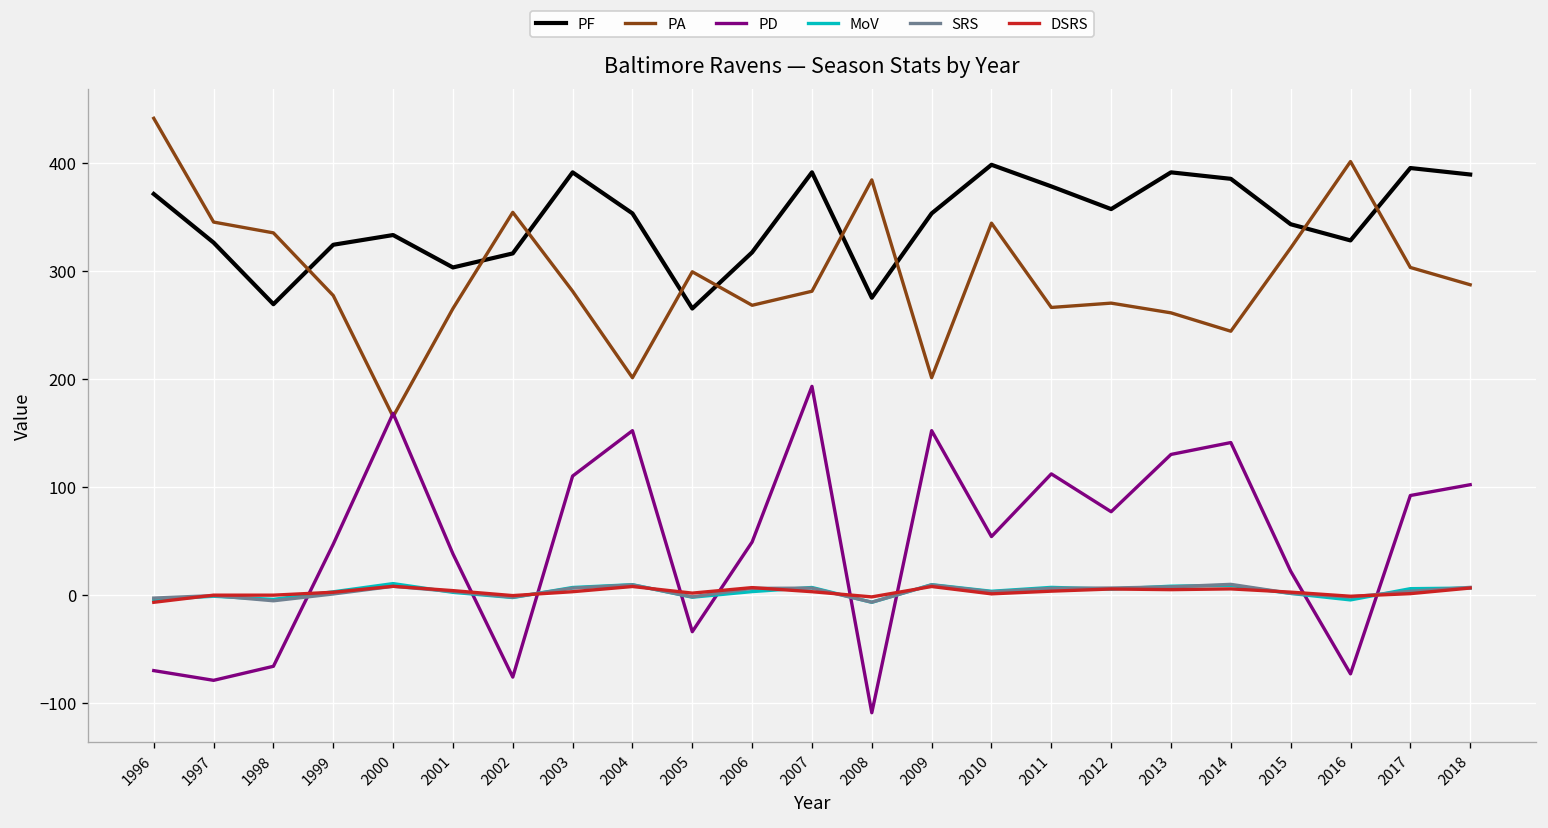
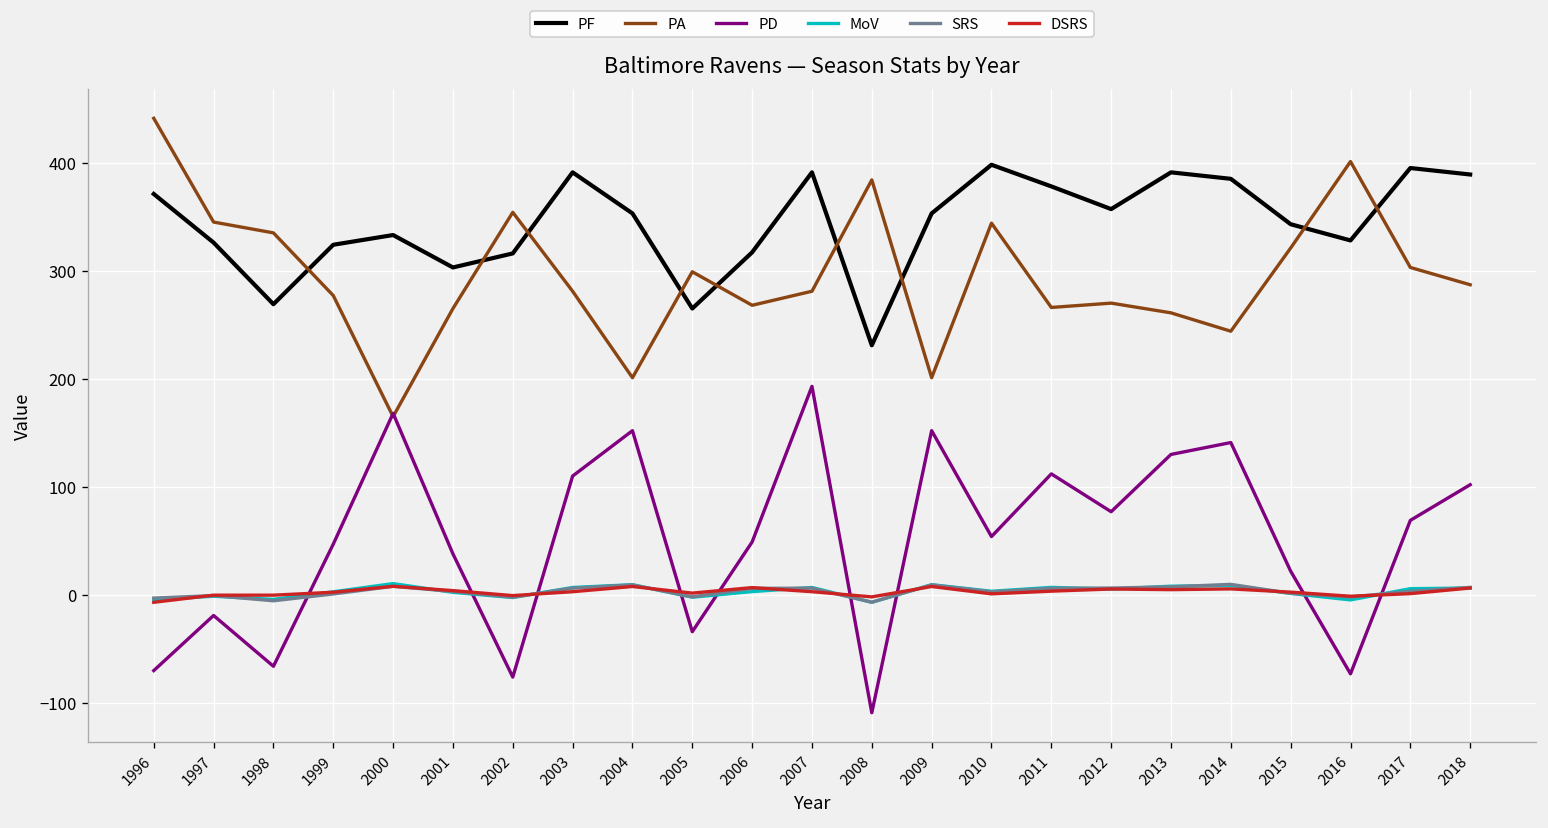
  {
    "PF": {
      "1996": 370,
      "1997": 330,
      "1998": 270,
      "1999": 320,
      "2000": 330,
      "2001": 300,
      "2002": 320,
      "2003": 390,
      "2004": 350,
      "2005": 270,
      "2006": 320,
      "2007": 390,
-     "2008": 280,
+     "2008": 230,
      "2009": 350,
      "2010": 400,
      "2011": 380,
      "2012": 360,
      "2013": 390,
      "2014": 390,
      "2015": 340,
      "2016": 330,
      "2017": 400,
      "2018": 390
    },
    "PA": {
      "1996": 440,
      "1997": 350,
      "1998": 340,
      "1999": 280,
      "2000": 170,
      "2001": 270,
      "2002": 350,
      "2003": 280,
      "2004": 200,
      "2005": 300,
      "2006": 270,
      "2007": 280,
      "2008": 380,
      "2009": 200,
      "2010": 340,
      "2011": 270,
      "2012": 270,
      "2013": 260,
      "2014": 240,
      "2015": 320,
      "2016": 400,
      "2017": 300,
      "2018": 290
    },
    "PD": {
      "1996": -70,
-     "1997": -80,
+     "1997": -20,
      "1998": -70,
      "1999": 50,
      "2000": 170,
      "2001": 40,
      "2002": -80,
      "2003": 110,
      "2004": 150,
      "2005": -30,
      "2006": 50,
      "2007": 190,
      "2008": -110,
      "2009": 150,
      "2010": 50,
      "2011": 110,
      "2012": 80,
      "2013": 130,
      "2014": 140,
      "2015": 20,
      "2016": -70,
-     "2017": 90,
+     "2017": 70,
      "2018": 100
    },
    "MoV": {
      "2006": 0
    },
    "DSRS": {
      "1998": 0,
      "2003": 0,
      "2005": 0,
      "2007": 0,
      "2008": 0,
      "2014": 10
    }
  }
